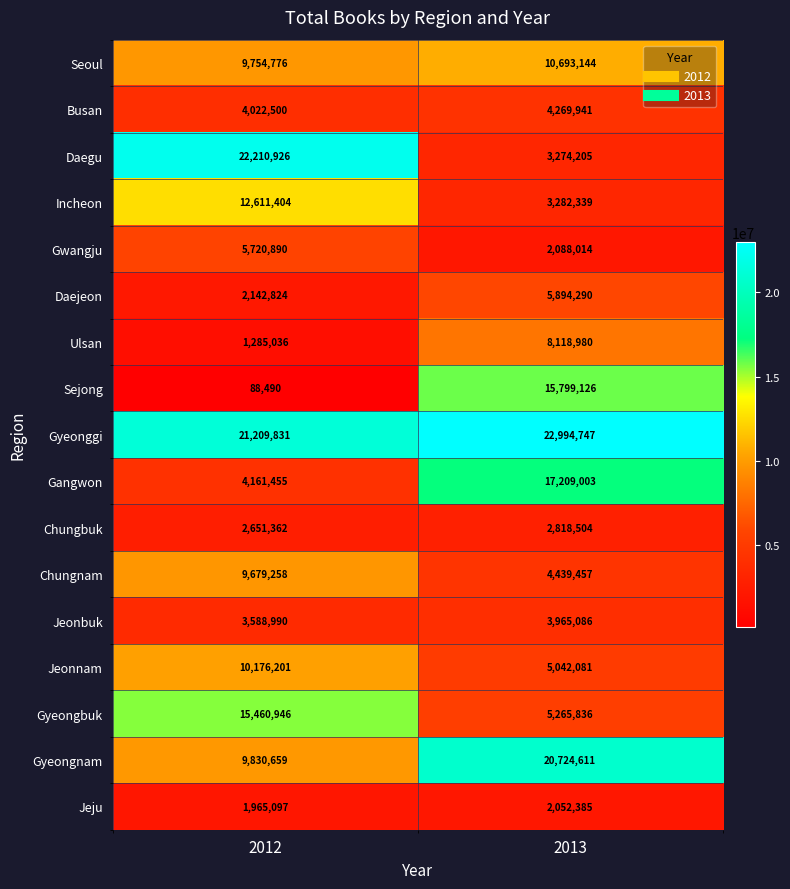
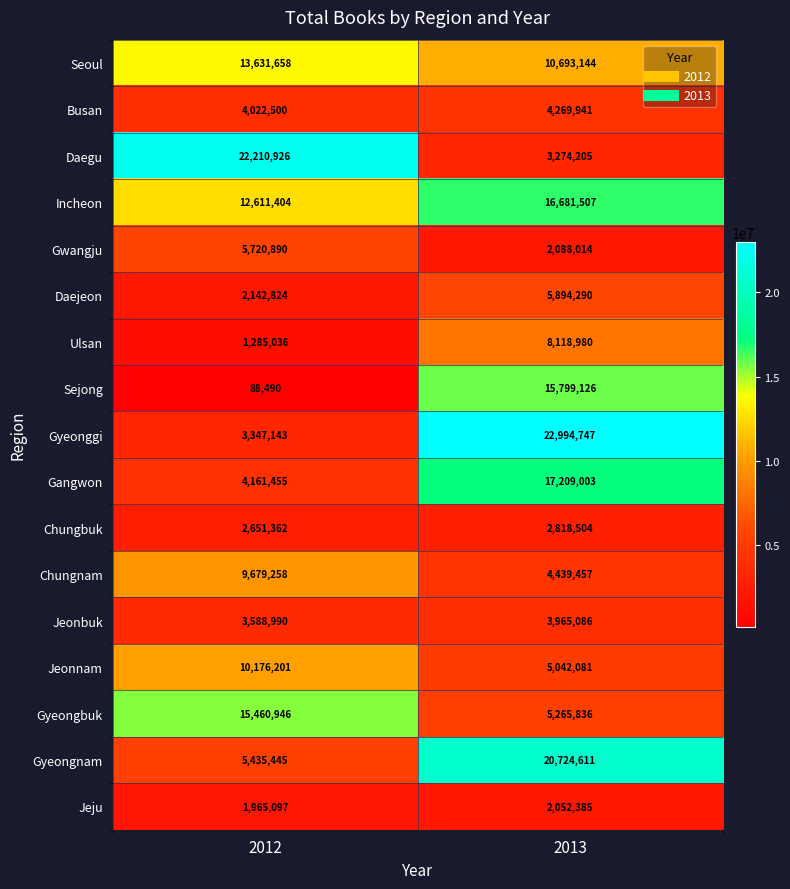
  {
    "Seoul": {
-     "2012": "9,754,776",
+     "2012": "13,631,658",
      "2013": "10,693,144"
    },
    "Busan": {
      "2012": "4,022,500",
      "2013": "4,269,941"
    },
    "Daegu": {
      "2012": "22,210,926",
      "2013": "3,274,205"
    },
    "Incheon": {
      "2012": "12,611,404",
-     "2013": "3,282,339"
+     "2013": "16,681,507"
    },
    "Gwangju": {
      "2012": "5,720,890",
      "2013": "2,088,014"
    },
    "Daejeon": {
      "2012": "2,142,824",
      "2013": "5,894,290"
    },
    "Ulsan": {
      "2012": "1,285,036",
      "2013": "8,118,980"
    },
    "Sejong": {
      "2012": "88,490",
      "2013": "15,799,126"
    },
    "Gyeonggi": {
-     "2012": "21,209,831",
+     "2012": "3,347,143",
      "2013": "22,994,747"
    },
    "Gangwon": {
      "2012": "4,161,455",
      "2013": "17,209,003"
    },
    "Chungbuk": {
      "2012": "2,651,362",
      "2013": "2,818,504"
    },
    "Chungnam": {
      "2012": "9,679,258",
      "2013": "4,439,457"
    },
    "Jeonbuk": {
      "2012": "3,588,990",
      "2013": "3,965,086"
    },
    "Jeonnam": {
      "2012": "10,176,201",
      "2013": "5,042,081"
    },
    "Gyeongbuk": {
      "2012": "15,460,946",
      "2013": "5,265,836"
    },
    "Gyeongnam": {
-     "2012": "9,830,659",
+     "2012": "5,435,445",
      "2013": "20,724,611"
    },
    "Jeju": {
      "2012": "1,965,097",
      "2013": "2,052,385"
    }
  }
